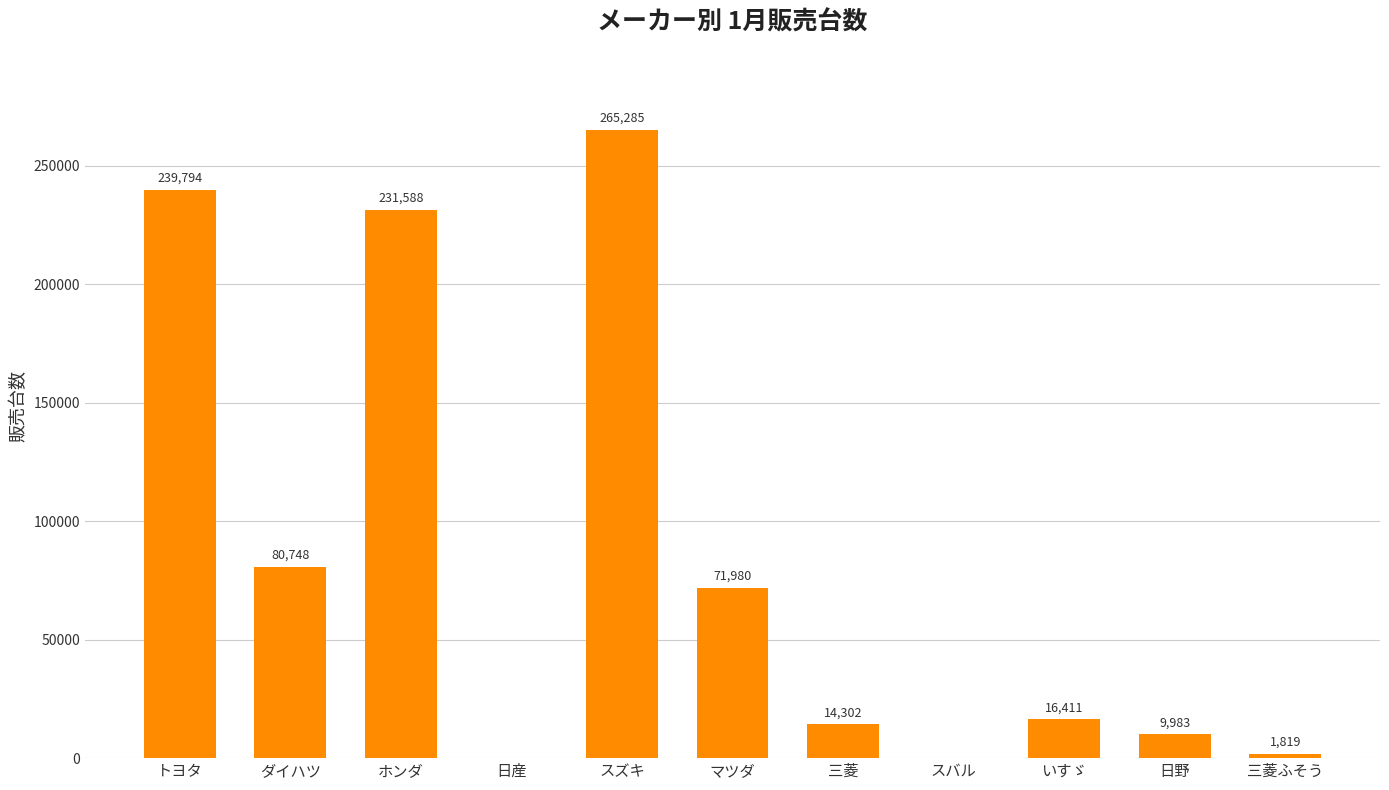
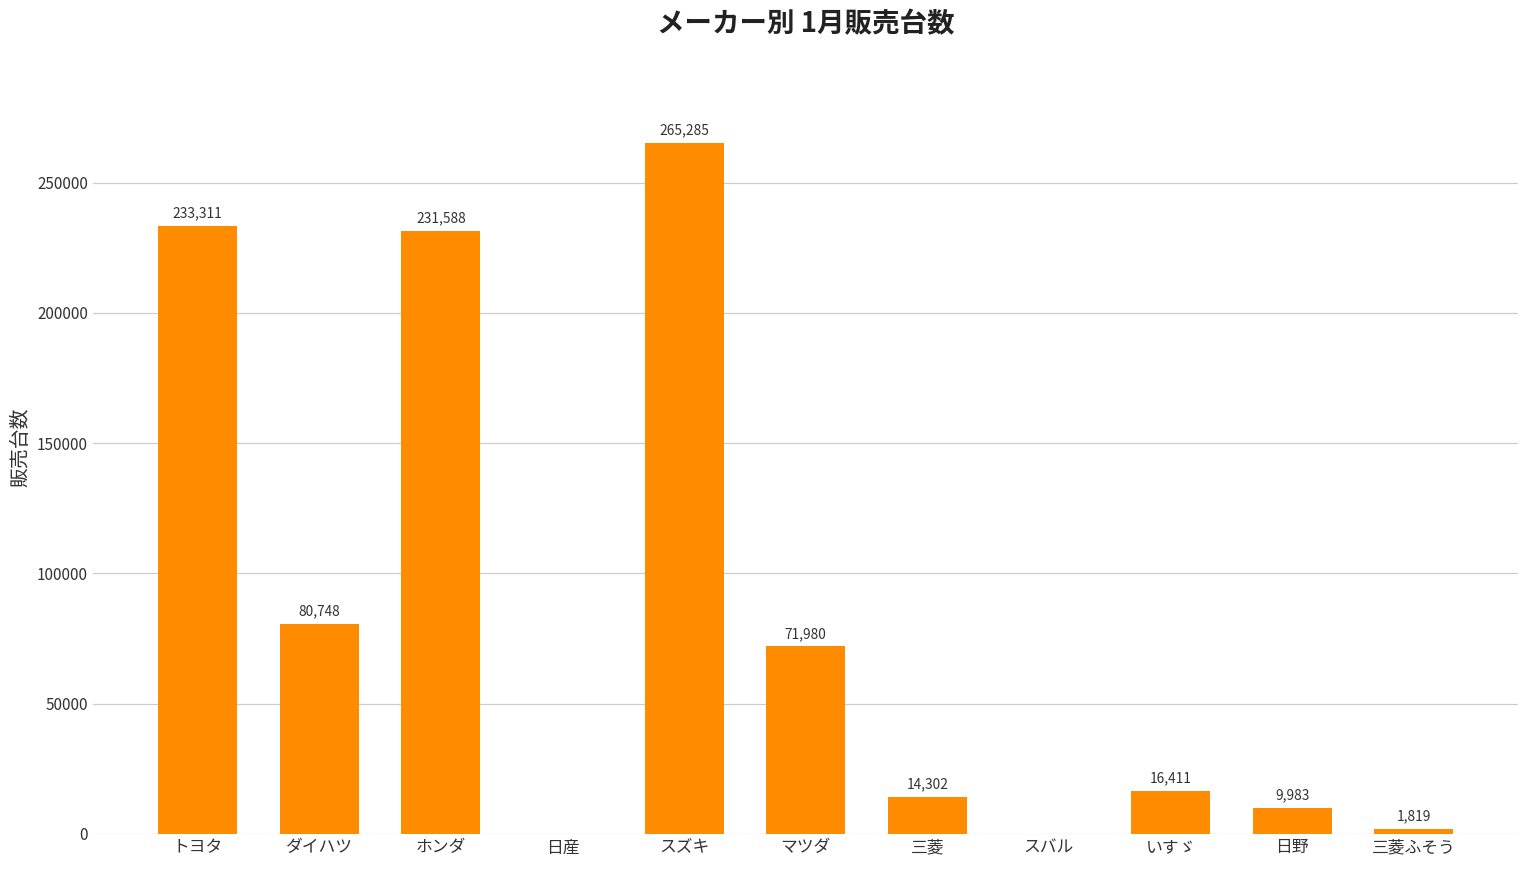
  {
-   "トヨタ": "239,794",
+   "トヨタ": "233,311",
    "ダイハツ": "80,748",
    "ホンダ": "231,588",
    "スズキ": "265,285",
    "マツダ": "71,980",
    "三菱": "14,302",
    "いすゞ": "16,411",
    "日野": "9,983",
    "三菱ふそう": "1,819"
  }
